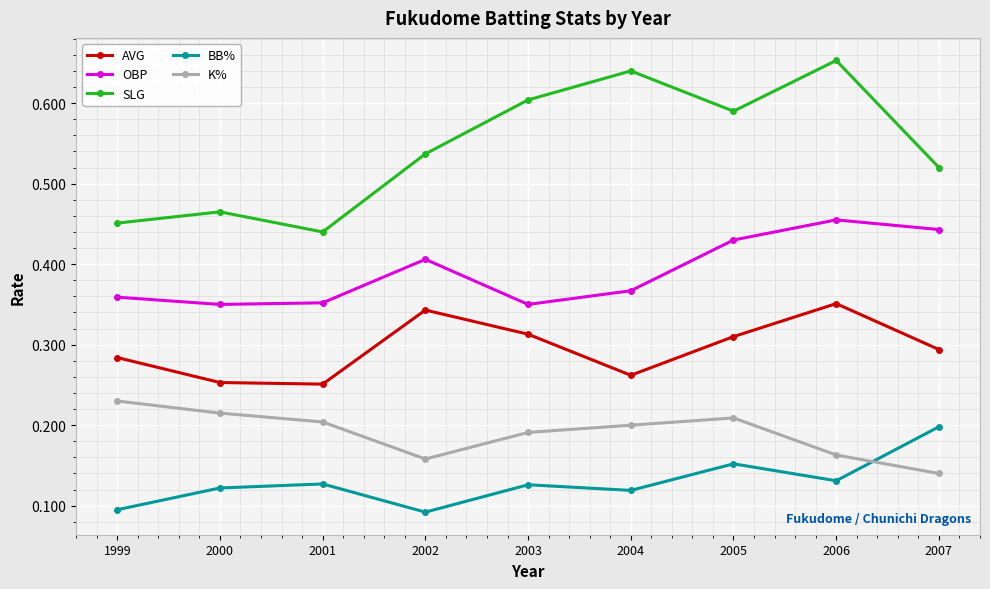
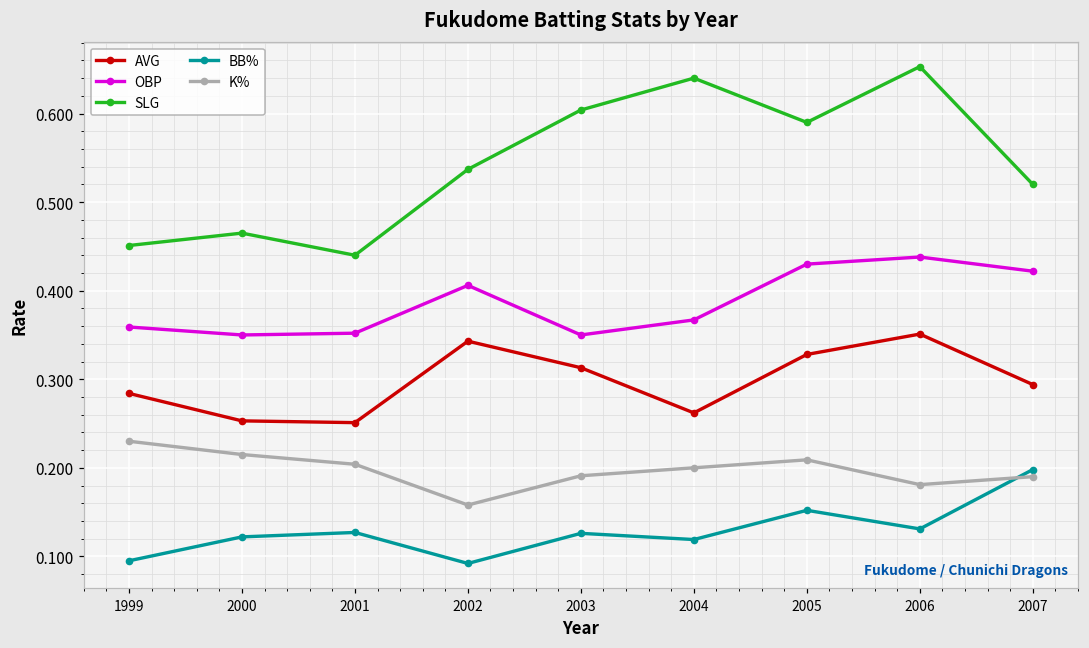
  {
    "AVG": {
      "1999": 0.28,
      "2000": 0.25,
      "2001": 0.25,
      "2002": 0.34,
      "2003": 0.31,
      "2004": 0.26,
-     "2005": 0.31,
+     "2005": 0.33,
      "2006": 0.35,
      "2007": 0.29
    },
    "OBP": {
      "1999": 0.36,
      "2000": 0.35,
      "2001": 0.35,
      "2002": 0.41,
      "2003": 0.35,
      "2004": 0.37,
      "2005": 0.43,
-     "2006": 0.46,
-     "2007": 0.44
+     "2006": 0.44,
+     "2007": 0.42
    },
    "SLG": {
      "1999": 0.45,
      "2000": 0.47,
      "2001": 0.44,
      "2002": 0.54,
      "2003": 0.60,
      "2004": 0.64,
      "2005": 0.59,
      "2006": 0.65,
      "2007": 0.52
    },
    "BB%": {
      "1999": 0.10,
      "2000": 0.12,
      "2001": 0.13,
      "2002": 0.09,
      "2003": 0.13,
      "2004": 0.12,
      "2005": 0.15,
      "2006": 0.13,
      "2007": 0.20
    },
    "K%": {
      "1999": 0.23,
      "2000": 0.22,
      "2001": 0.20,
      "2002": 0.16,
      "2003": 0.19,
      "2004": 0.20,
      "2005": 0.21,
-     "2006": 0.16,
-     "2007": 0.14
+     "2006": 0.18,
+     "2007": 0.19
    }
  }
